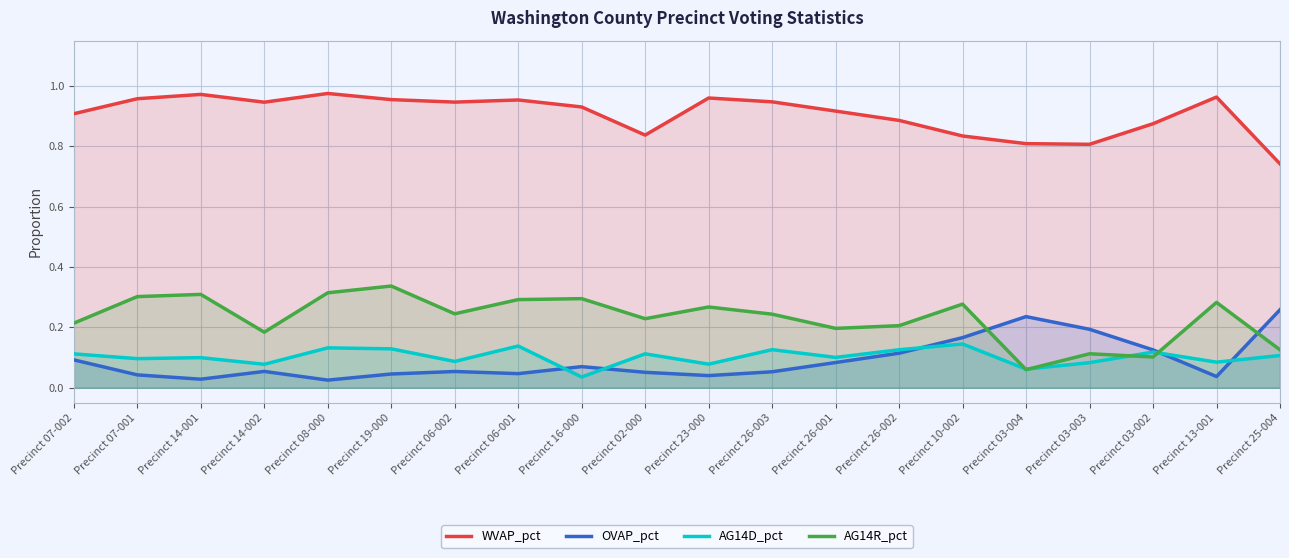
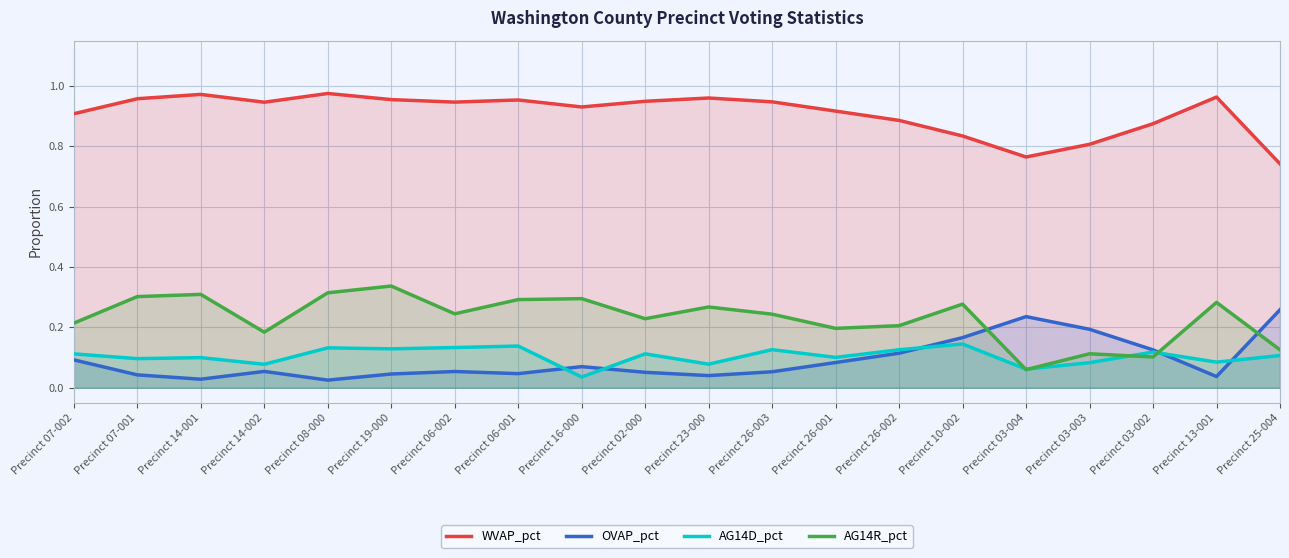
  {
    "WVAP_pct": {
      "Precinct 07-002": 0.91,
      "Precinct 07-001": 0.96,
      "Precinct 14-001": 0.97,
      "Precinct 14-002": 0.95,
      "Precinct 08-000": 0.97,
      "Precinct 19-000": 0.95,
      "Precinct 06-002": 0.95,
      "Precinct 06-001": 0.95,
      "Precinct 16-000": 0.93,
-     "Precinct 02-000": 0.84,
+     "Precinct 02-000": 0.95,
      "Precinct 23-000": 0.96,
      "Precinct 26-003": 0.95,
      "Precinct 26-001": 0.92,
      "Precinct 26-002": 0.89,
      "Precinct 10-002": 0.83,
-     "Precinct 03-004": 0.81,
+     "Precinct 03-004": 0.76,
      "Precinct 03-003": 0.81,
      "Precinct 03-002": 0.87,
      "Precinct 13-001": 0.96,
      "Precinct 25-004": 0.74
    },
    "OVAP_pct": {
      "Precinct 07-002": 0.09,
      "Precinct 07-001": 0.04,
      "Precinct 14-001": 0.03,
      "Precinct 14-002": 0.05,
      "Precinct 08-000": 0.03,
      "Precinct 19-000": 0.05,
      "Precinct 06-002": 0.05,
      "Precinct 06-001": 0.05,
      "Precinct 16-000": 0.07,
      "Precinct 02-000": 0.05,
      "Precinct 23-000": 0.04,
      "Precinct 26-003": 0.05,
      "Precinct 26-001": 0.08,
      "Precinct 26-002": 0.11,
      "Precinct 10-002": 0.17,
      "Precinct 03-004": 0.24,
      "Precinct 03-003": 0.19,
      "Precinct 13-001": 0.04,
      "Precinct 25-004": 0.26
    },
    "AG14D_pct": {
      "Precinct 07-002": 0.11,
      "Precinct 07-001": 0.10,
      "Precinct 14-001": 0.10,
      "Precinct 14-002": 0.08,
      "Precinct 08-000": 0.13,
      "Precinct 19-000": 0.13,
-     "Precinct 06-002": 0.09,
+     "Precinct 06-002": 0.13,
      "Precinct 06-001": 0.14,
      "Precinct 16-000": 0.04,
      "Precinct 02-000": 0.11,
      "Precinct 23-000": 0.08,
      "Precinct 26-003": 0.13,
      "Precinct 26-001": 0.10,
      "Precinct 26-002": 0.13,
      "Precinct 10-002": 0.14,
      "Precinct 03-003": 0.08,
      "Precinct 13-001": 0.08,
      "Precinct 25-004": 0.11
    },
    "AG14R_pct": {
      "Precinct 07-002": 0.21,
      "Precinct 07-001": 0.30,
      "Precinct 14-001": 0.31,
      "Precinct 14-002": 0.18,
      "Precinct 08-000": 0.31,
      "Precinct 19-000": 0.34,
      "Precinct 06-002": 0.24,
      "Precinct 06-001": 0.29,
      "Precinct 16-000": 0.30,
      "Precinct 02-000": 0.23,
      "Precinct 23-000": 0.27,
      "Precinct 26-003": 0.24,
      "Precinct 26-001": 0.20,
      "Precinct 26-002": 0.21,
      "Precinct 10-002": 0.28,
      "Precinct 03-003": 0.11,
      "Precinct 03-002": 0.10,
      "Precinct 13-001": 0.28,
      "Precinct 25-004": 0.13
    }
  }
